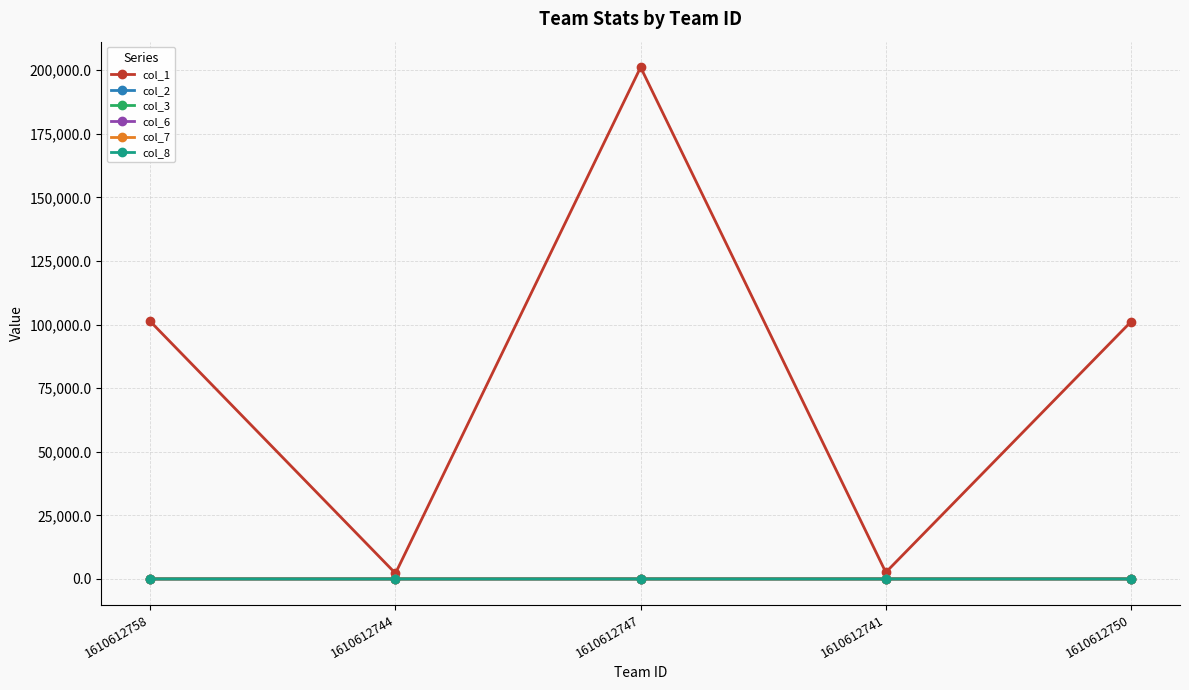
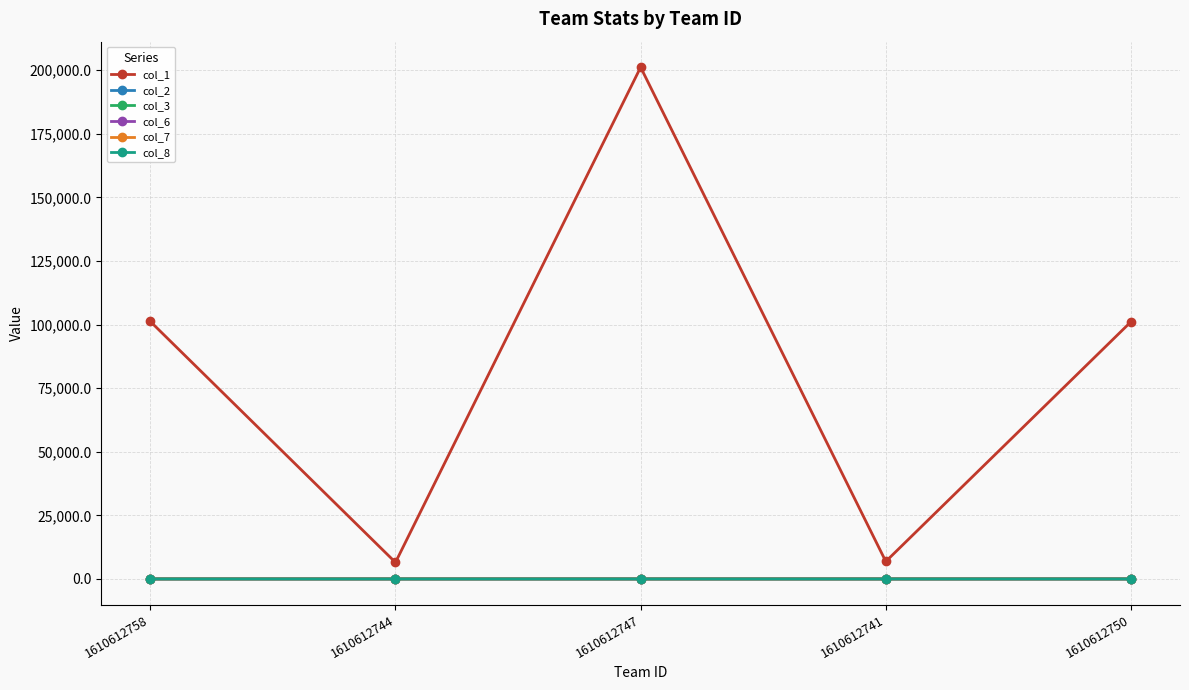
  {
    "col_1": {
      "1610612758": "101,000",
-     "1610612744": "2,000",
+     "1610612744": "6,000",
      "1610612747": "201,000",
-     "1610612741": "3,000",
+     "1610612741": "7,000",
      "1610612750": "101,000"
    },
    "col_8": {
      "1610612758": "0",
      "1610612744": "0",
      "1610612747": "0",
      "1610612741": "0",
      "1610612750": "0"
    }
  }
